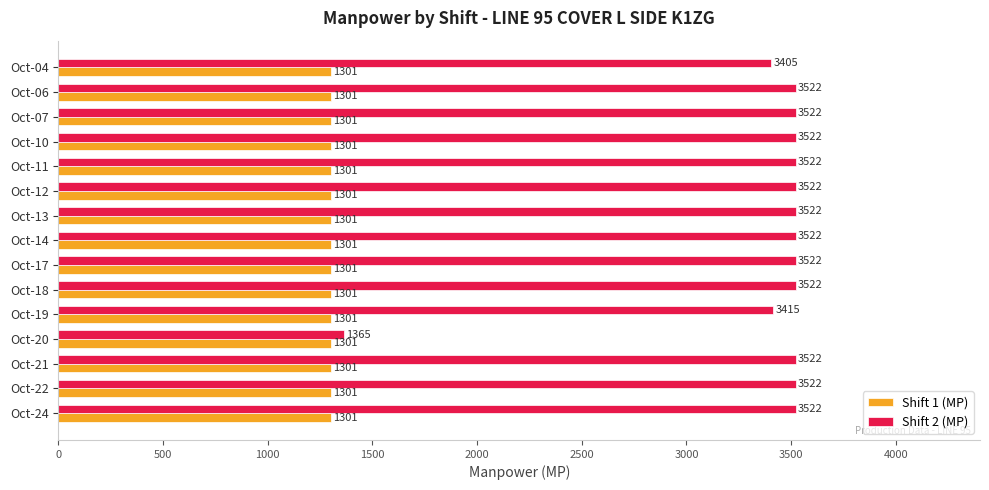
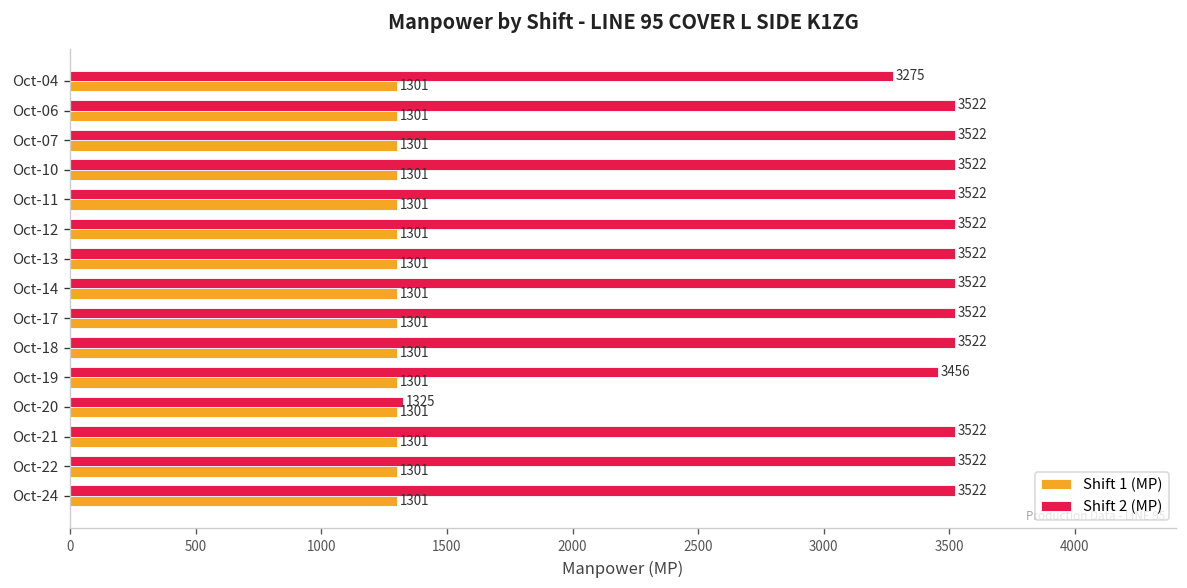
  {
    "Shift 1 (MP)": {
      "Oct-04": 1301,
      "Oct-06": 1301,
      "Oct-07": 1301,
      "Oct-10": 1301,
      "Oct-11": 1301,
      "Oct-12": 1301,
      "Oct-13": 1301,
      "Oct-14": 1301,
      "Oct-17": 1301,
      "Oct-18": 1301,
      "Oct-19": 1301,
      "Oct-20": 1301,
      "Oct-21": 1301,
      "Oct-22": 1301,
      "Oct-24": 1301
    },
    "Shift 2 (MP)": {
-     "Oct-04": 3405,
+     "Oct-04": 3275,
      "Oct-06": 3522,
      "Oct-07": 3522,
      "Oct-10": 3522,
      "Oct-11": 3522,
      "Oct-12": 3522,
      "Oct-13": 3522,
      "Oct-14": 3522,
      "Oct-17": 3522,
      "Oct-18": 3522,
-     "Oct-19": 3415,
-     "Oct-20": 1365,
+     "Oct-19": 3456,
+     "Oct-20": 1325,
      "Oct-21": 3522,
      "Oct-22": 3522,
      "Oct-24": 3522
    }
  }
